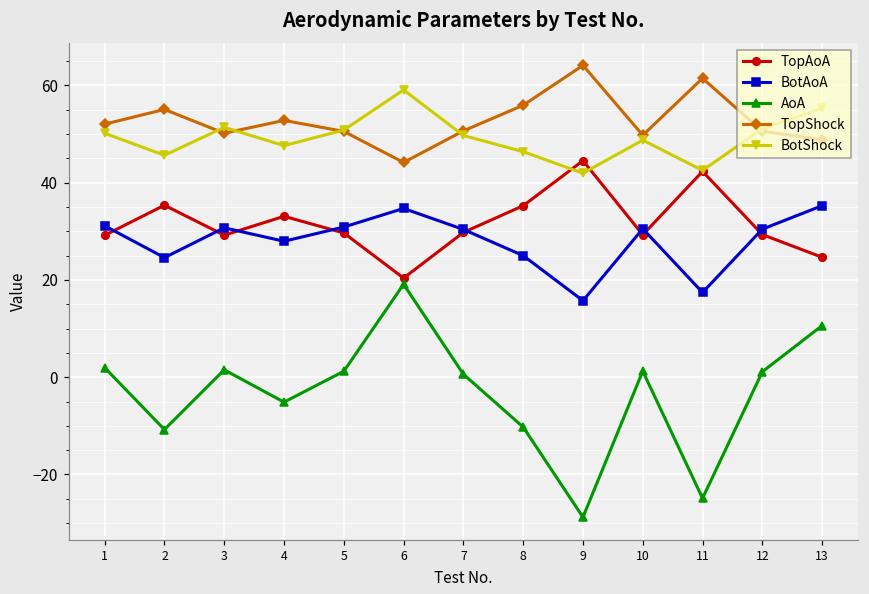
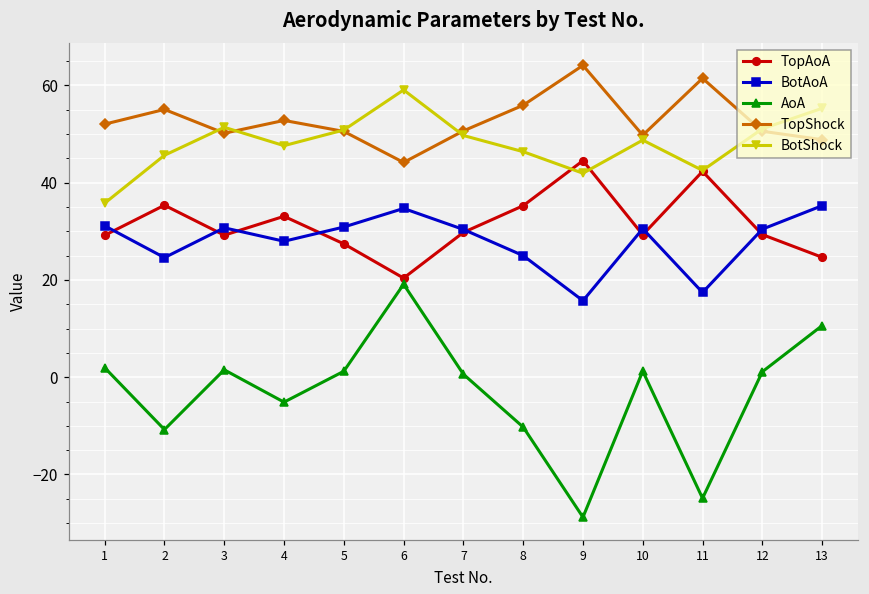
  {
    "TopAoA": {
      "1": 29,
      "2": 35,
      "3": 29,
      "4": 33,
-     "5": 30,
+     "5": 27,
      "6": 20,
      "7": 30,
      "8": 35,
      "9": 45,
      "10": 29,
      "12": 29,
      "13": 25
    },
    "BotAoA": {
      "1": 31,
      "2": 25,
      "3": 31,
      "4": 28,
      "5": 31,
      "6": 35,
      "7": 30,
      "8": 25,
      "9": 16,
      "10": 31,
      "11": 17,
      "12": 30,
      "13": 35
    },
    "AoA": {
      "1": 2,
      "2": -11,
      "3": 2,
      "4": -5,
      "5": 1,
      "6": 19,
      "7": 1,
      "8": -10,
      "9": -29,
      "10": 1,
      "11": -25,
      "12": 1,
      "13": 11
    },
    "TopShock": {
      "1": 52,
      "2": 55,
      "3": 50,
      "4": 53,
      "6": 44,
      "7": 51,
      "8": 56,
      "9": 64,
      "10": 50,
      "11": 61
    },
    "BotShock": {
-     "1": 50,
+     "1": 36,
      "2": 46,
      "3": 51,
      "4": 48,
      "6": 59,
      "7": 50,
      "8": 46,
      "9": 42,
      "10": 49
    }
  }
